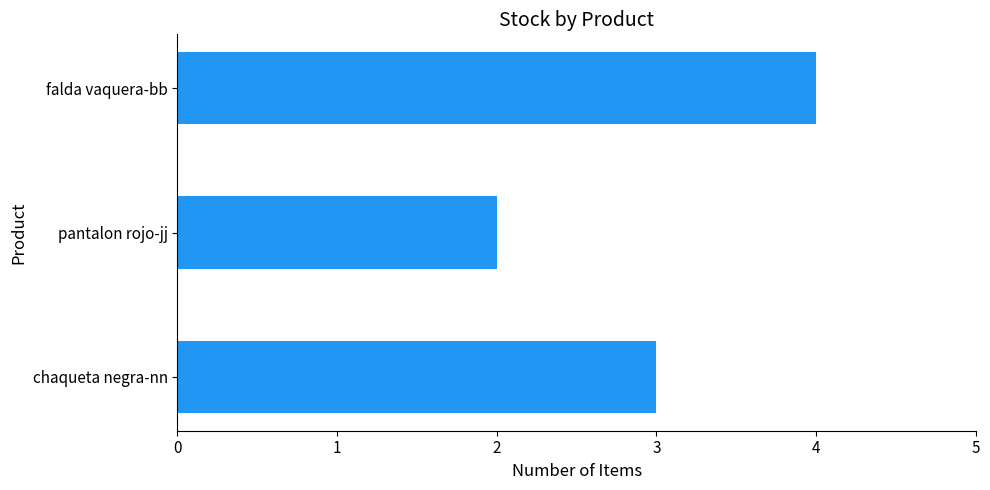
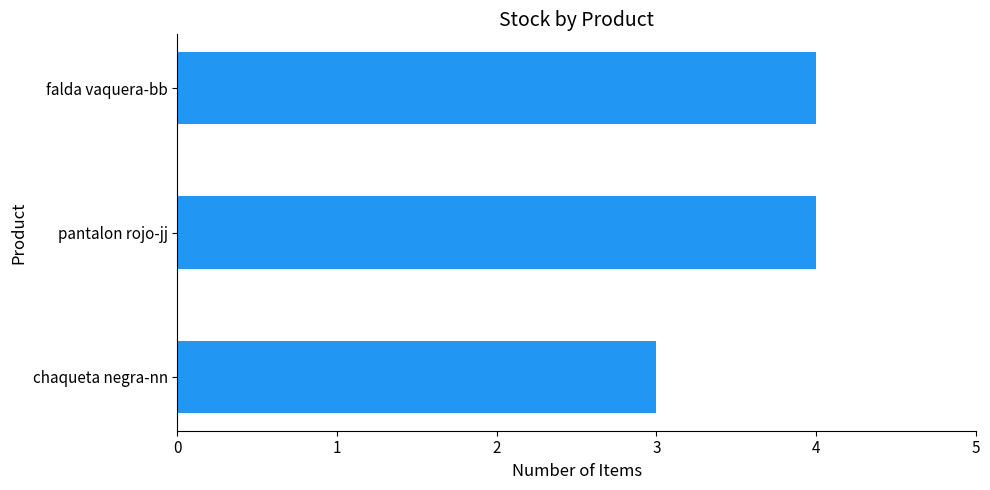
  {
    "falda vaquera-bb": 4,
-   "pantalon rojo-jj": 2,
+   "pantalon rojo-jj": 4,
    "chaqueta negra-nn": 3
  }
